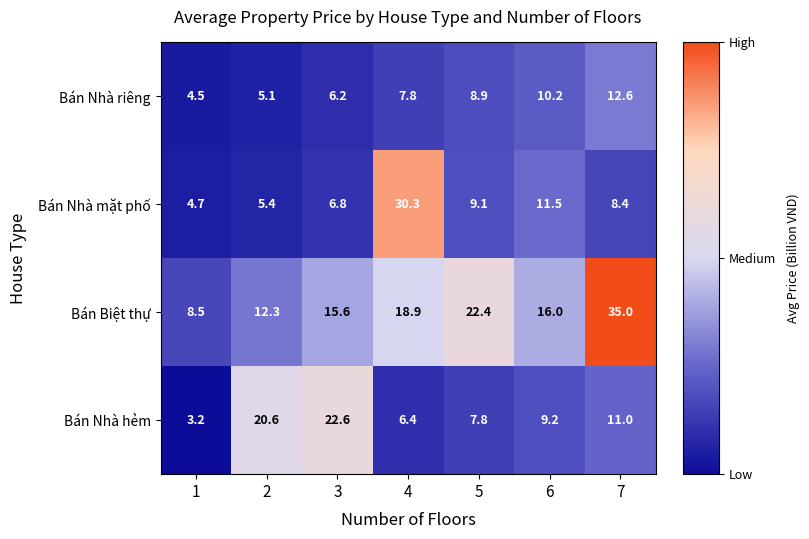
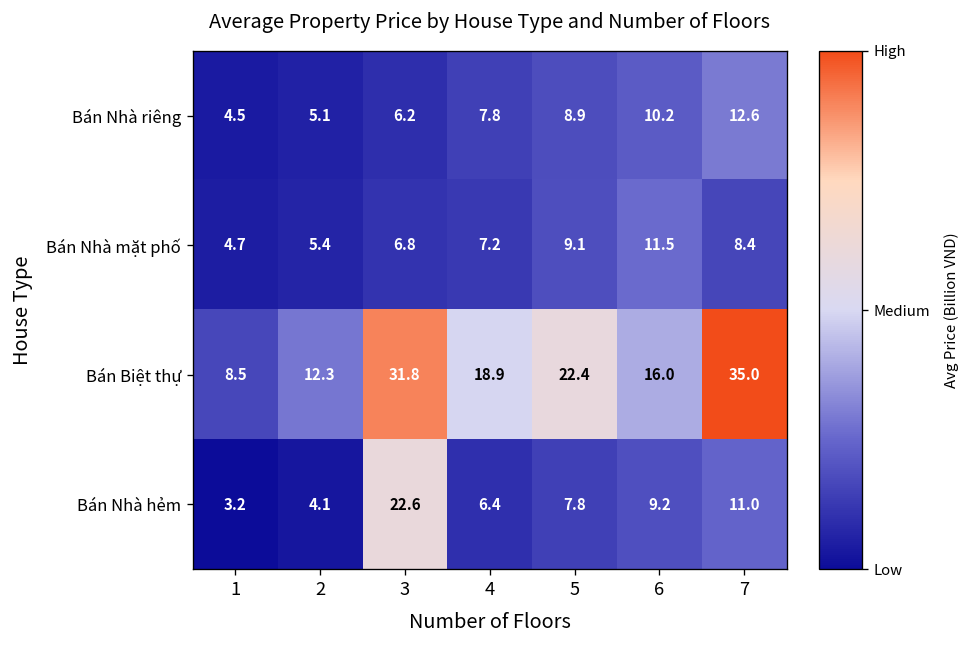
  {
    "Bán Nhà riêng": {
      "1": 4.5,
      "2": 5.1,
      "3": 6.2,
      "4": 7.8,
      "5": 8.9,
      "6": 10.2,
      "7": 12.6
    },
    "Bán Nhà mặt phố": {
      "1": 4.7,
      "2": 5.4,
      "3": 6.8,
-     "4": 30.3,
+     "4": 7.2,
      "5": 9.1,
      "6": 11.5,
      "7": 8.4
    },
    "Bán Biệt thự": {
      "1": 8.5,
      "2": 12.3,
-     "3": 15.6,
+     "3": 31.8,
      "4": 18.9,
      "5": 22.4,
      "6": 16.0,
      "7": 35.0
    },
    "Bán Nhà hẻm": {
      "1": 3.2,
-     "2": 20.6,
+     "2": 4.1,
      "3": 22.6,
      "4": 6.4,
      "5": 7.8,
      "6": 9.2,
      "7": 11.0
    }
  }
